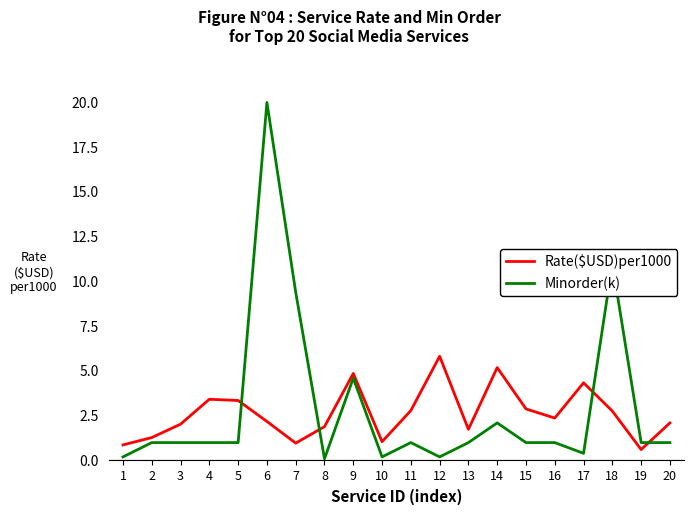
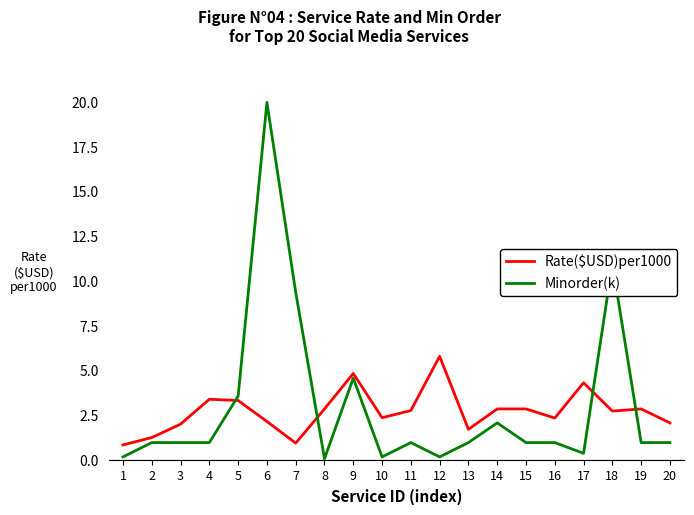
  {
    "Rate($USD)per1000": {
      "1": 0.9,
      "2": 1.3,
      "3": 2.0,
      "4": 3.4,
      "5": 3.4,
      "6": 2.2,
      "7": 1.0,
-     "8": 1.9,
+     "8": 2.9,
      "9": 4.9,
-     "10": 1.1,
+     "10": 2.4,
      "11": 2.8,
      "12": 5.8,
      "13": 1.7,
-     "14": 5.2,
+     "14": 2.9,
      "15": 2.9,
      "16": 2.4,
      "17": 4.3,
      "18": 2.8,
-     "19": 0.6,
+     "19": 2.9,
      "20": 2.1
    },
    "Minorder(k)": {
      "1": 0.2,
      "2": 1.0,
      "3": 1.0,
      "4": 1.0,
-     "5": 1.0,
+     "5": 3.6,
      "6": 20.0,
      "7": 9.4,
      "8": 0.1,
      "9": 4.6,
      "10": 0.2,
      "11": 1.0,
      "12": 0.2,
      "13": 1.0,
      "14": 2.1,
      "15": 1.0,
      "16": 1.0,
      "17": 0.4,
      "19": 1.0,
      "20": 1.0
    }
  }
